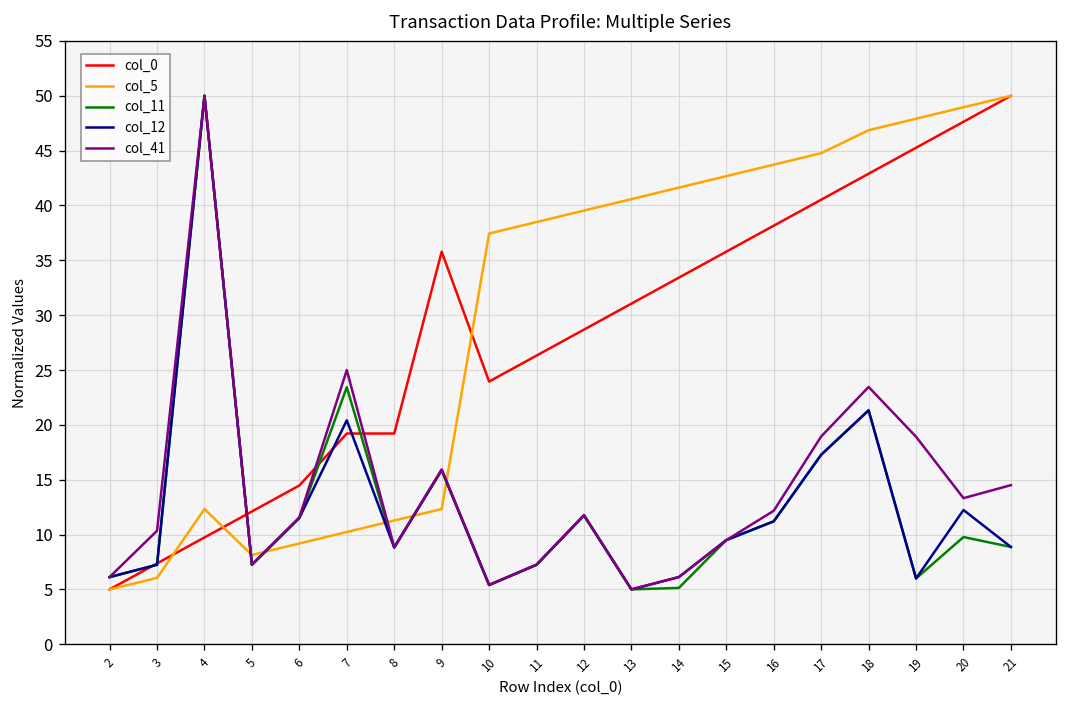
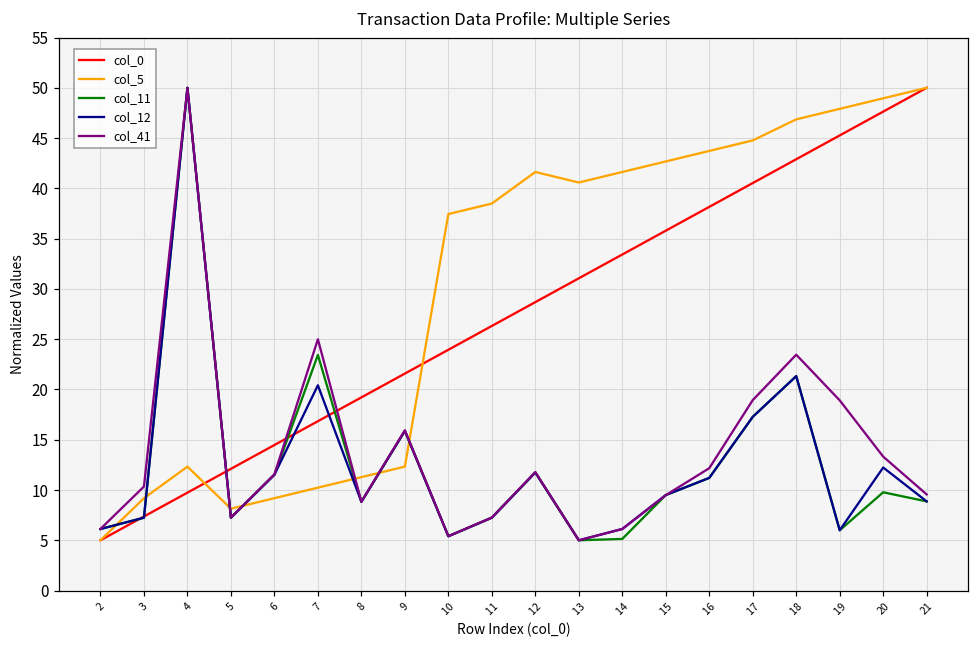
  {
    "col_0": {
      "4": 10,
      "5": 12,
      "6": 14,
-     "7": 19,
+     "7": 17,
      "8": 19,
-     "9": 36,
+     "9": 22,
      "10": 24,
      "11": 26,
      "12": 29,
      "13": 31,
      "14": 33,
      "15": 36,
      "16": 38,
      "17": 41,
      "18": 43,
      "19": 45,
      "20": 48
    },
    "col_5": {
-     "3": 6,
+     "3": 9,
      "4": 12,
      "5": 8,
      "6": 9,
      "7": 10,
      "8": 11,
      "9": 12,
      "10": 37,
      "11": 38,
-     "12": 40,
+     "12": 42,
      "13": 41,
      "14": 42,
      "15": 43,
      "16": 44,
      "17": 45,
      "18": 47,
      "19": 48,
      "20": 49
    },
    "col_11": {
      "7": 23,
      "14": 5,
      "20": 10
    },
    "col_12": {
      "7": 20,
      "20": 12
    },
    "col_41": {
      "3": 10,
      "7": 25,
      "16": 12,
      "17": 19,
      "18": 23,
      "19": 19,
      "20": 13,
-     "21": 15
+     "21": 10
    }
  }
